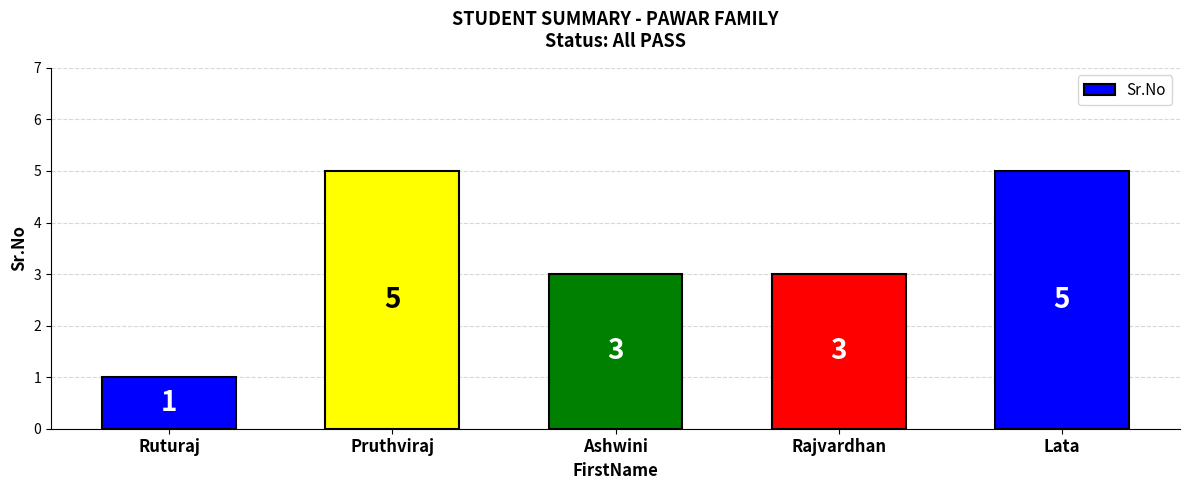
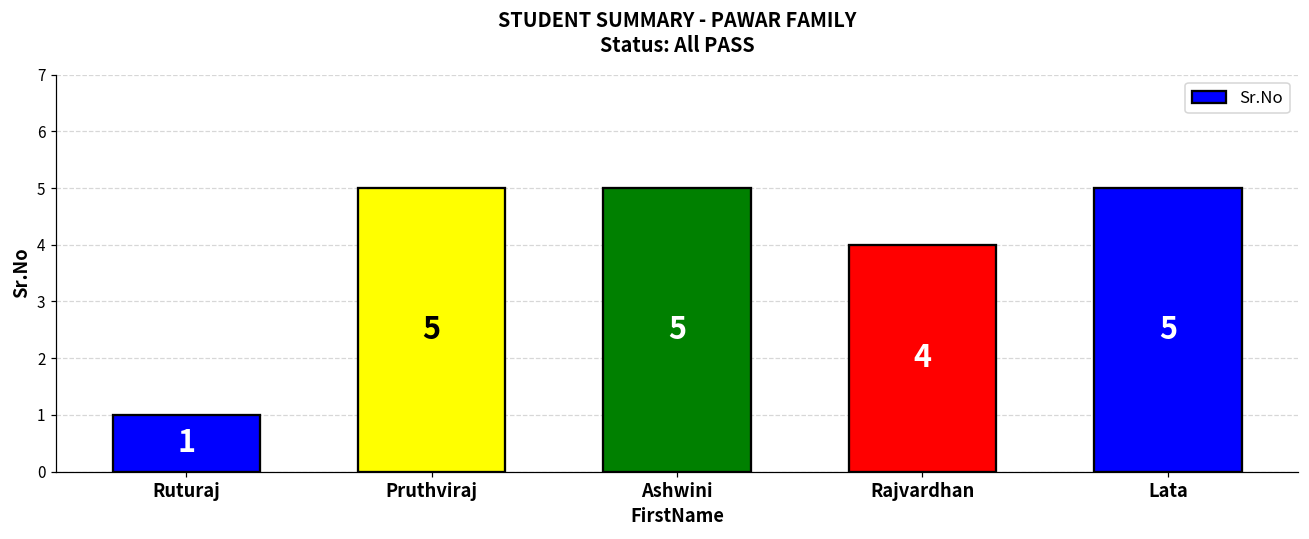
  {
    "Ruturaj": 1,
    "Pruthviraj": 5,
-   "Ashwini": 3,
-   "Rajvardhan": 3,
+   "Ashwini": 5,
+   "Rajvardhan": 4,
    "Lata": 5
  }
